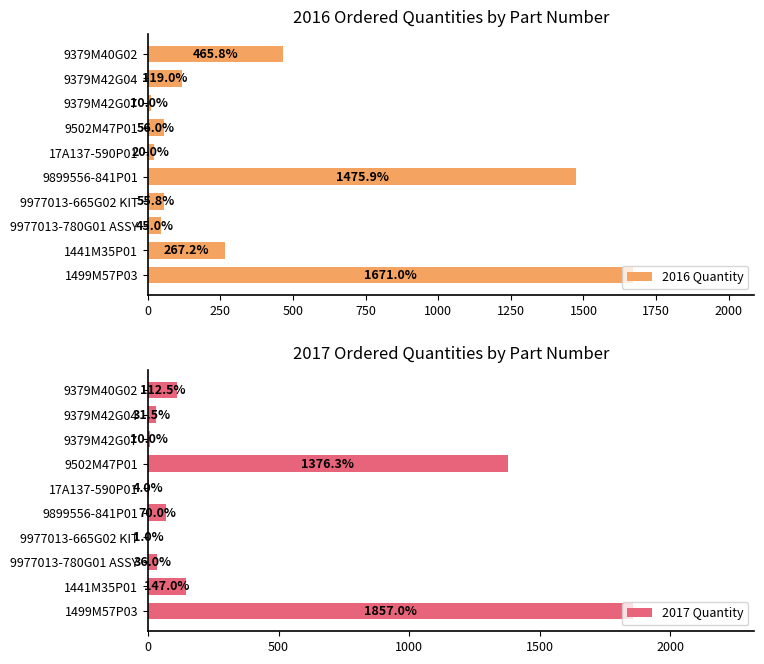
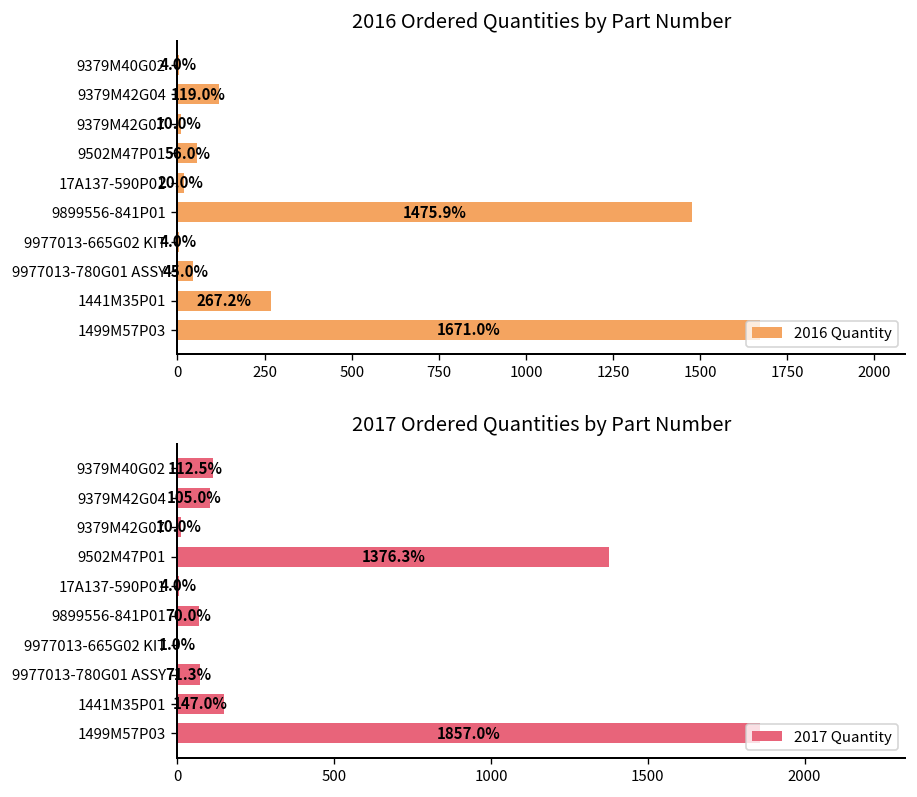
  {
    "2016 Ordered Quantities by Part Number": {
-     "9379M40G02": "465.8%",
+     "9379M40G02": "4.0%",
      "9379M42G04": "119.0%",
      "9379M42G07": "10.0%",
      "9502M47P01": "56.0%",
      "17A137-590P01": "20.0%",
      "9899556-841P01": "1475.9%",
-     "9977013-665G02 KIT": "55.8%",
+     "9977013-665G02 KIT": "4.0%",
      "9977013-780G01 ASSY": "45.0%",
      "1441M35P01": "267.2%"
    },
    "2017 Ordered Quantities by Part Number": {
      "9379M40G02": "112.5%",
-     "9379M42G04": "31.5%",
+     "9379M42G04": "105.0%",
      "9379M42G07": "10.0%",
      "9502M47P01": "1376.3%",
      "17A137-590P01": "4.0%",
      "9899556-841P01": "70.0%",
      "9977013-665G02 KIT": "1.0%",
-     "9977013-780G01 ASSY": "36.0%",
+     "9977013-780G01 ASSY": "71.3%",
      "1441M35P01": "147.0%"
    }
  }
